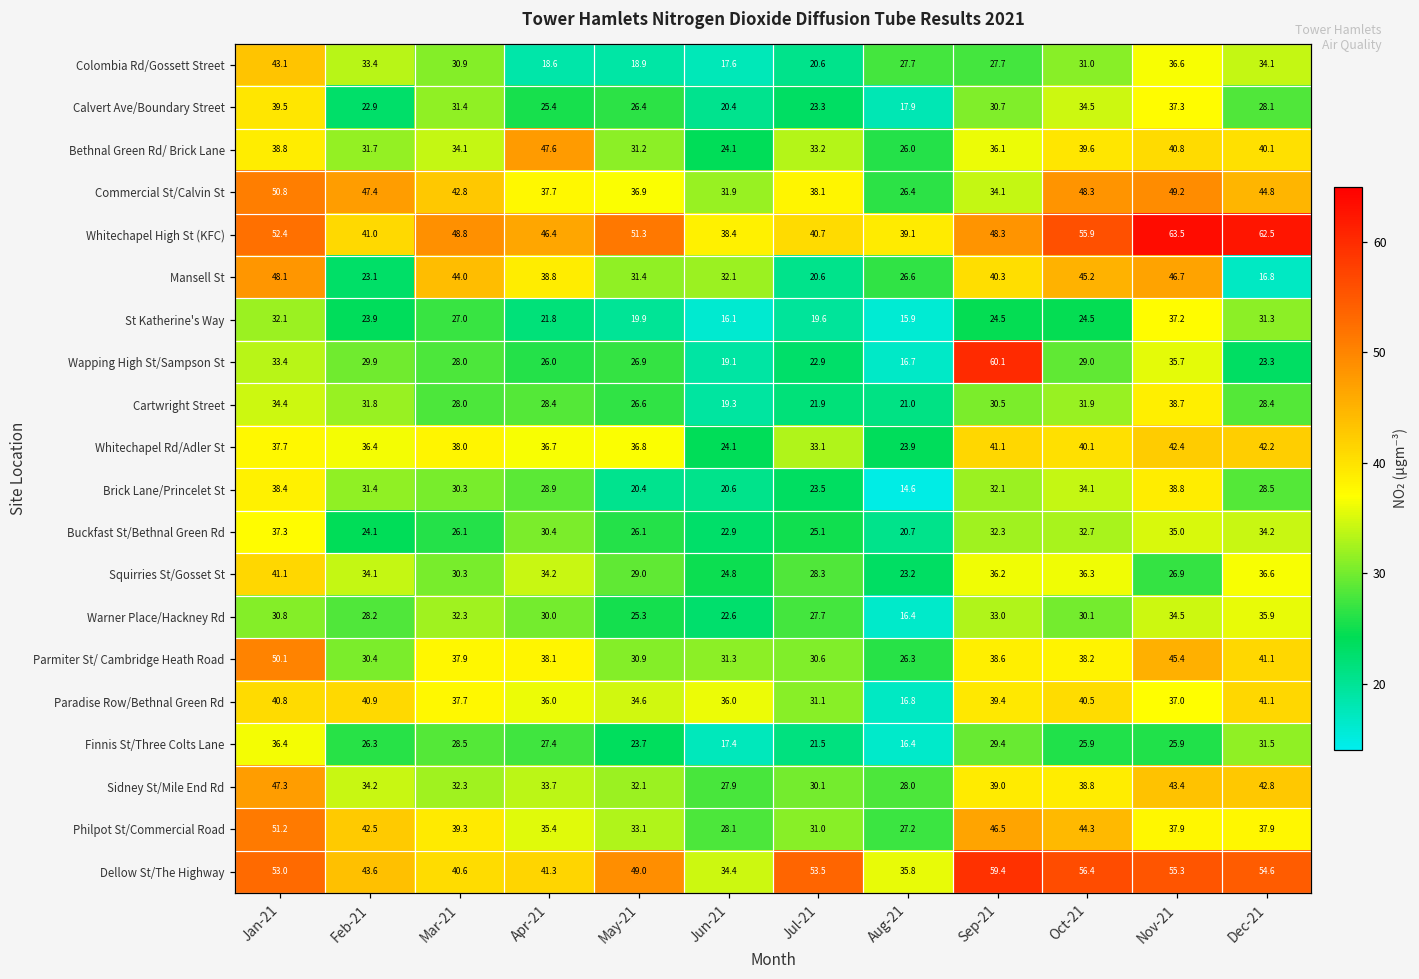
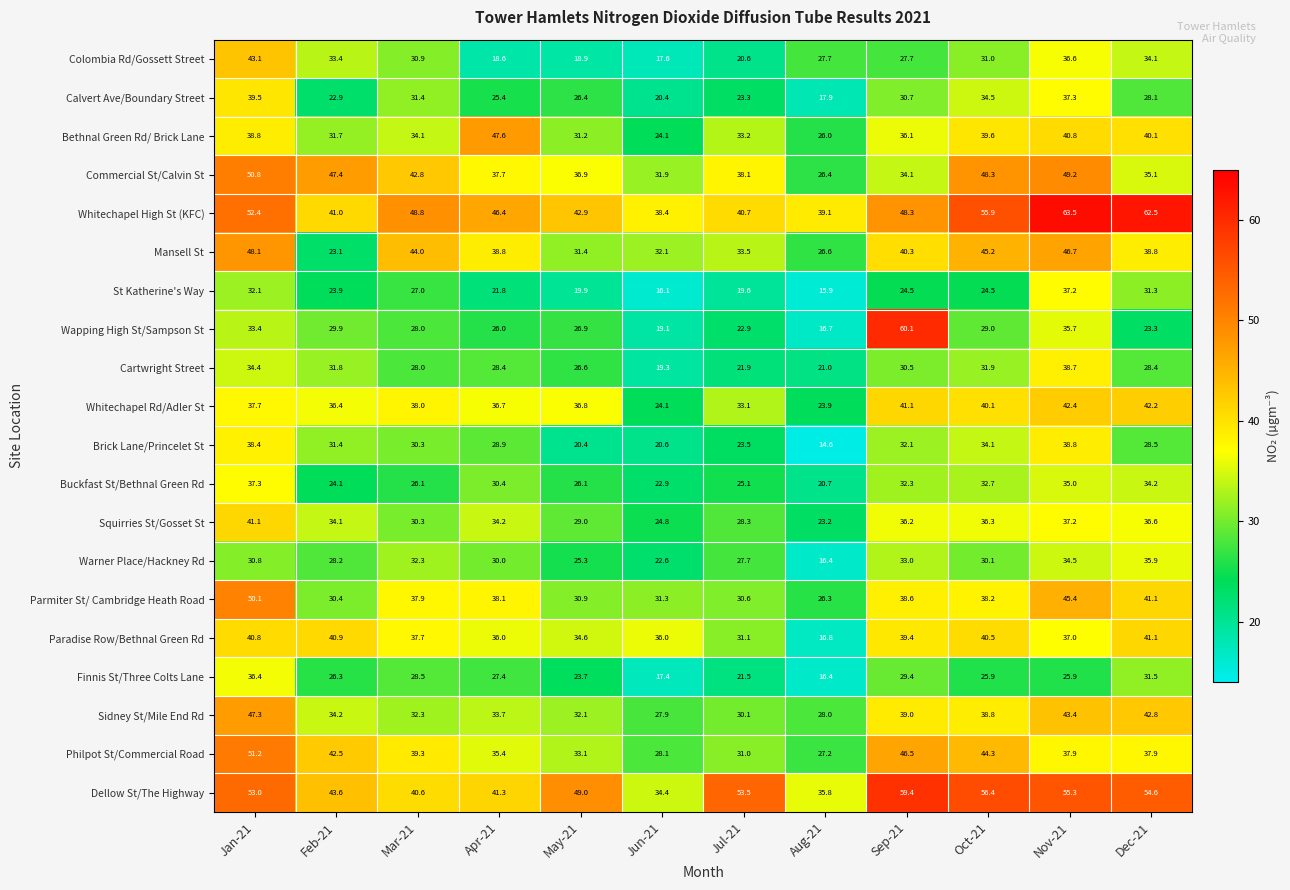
  {
    "Commercial St/Calvin St": {
      "Jan-21": 50.8,
      "Feb-21": 47.4,
      "Mar-21": 42.8,
      "Apr-21": 37.7,
      "May-21": 36.9,
      "Jun-21": 31.9,
      "Jul-21": 38.1,
      "Aug-21": 26.4,
      "Sep-21": 34.1,
      "Oct-21": 48.3,
      "Nov-21": 49.2,
-     "Dec-21": 44.8
+     "Dec-21": 35.1
    },
    "Whitechapel High St (KFC)": {
      "Jan-21": 52.4,
      "Feb-21": 41.0,
      "Mar-21": 48.8,
      "Apr-21": 46.4,
-     "May-21": 51.3,
+     "May-21": 42.9,
      "Jun-21": 38.4,
      "Jul-21": 40.7,
      "Aug-21": 39.1,
      "Sep-21": 48.3,
      "Oct-21": 55.9,
      "Nov-21": 63.5,
      "Dec-21": 62.5
    },
    "Mansell St": {
      "Jan-21": 48.1,
      "Feb-21": 23.1,
      "Mar-21": 44.0,
      "Apr-21": 38.8,
      "May-21": 31.4,
      "Jun-21": 32.1,
-     "Jul-21": 20.6,
+     "Jul-21": 33.5,
      "Aug-21": 26.6,
      "Sep-21": 40.3,
      "Oct-21": 45.2,
      "Nov-21": 46.7,
-     "Dec-21": 16.8
+     "Dec-21": 38.8
    },
    "Squirries St/Gosset St": {
      "Jan-21": 41.1,
      "Feb-21": 34.1,
      "Mar-21": 30.3,
      "Apr-21": 34.2,
      "May-21": 29.0,
      "Jun-21": 24.8,
      "Jul-21": 28.3,
      "Aug-21": 23.2,
      "Sep-21": 36.2,
      "Oct-21": 36.3,
-     "Nov-21": 26.9,
+     "Nov-21": 37.2,
      "Dec-21": 36.6
    }
  }
